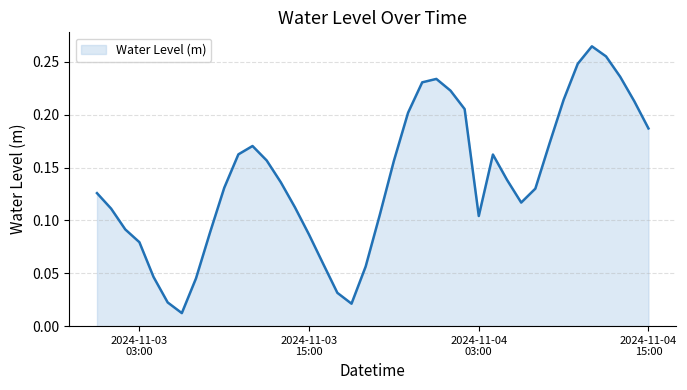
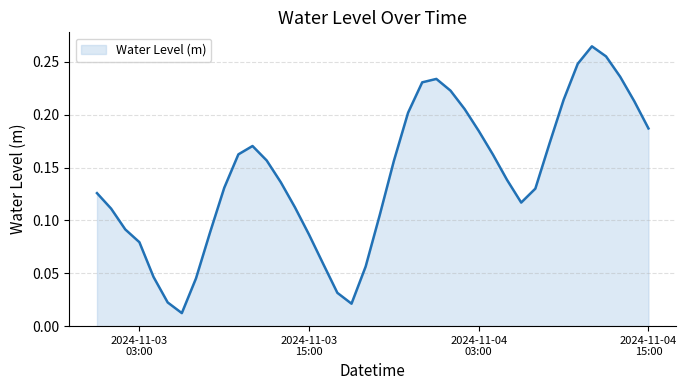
  {
    "2024-11-03 03:00": 0.079,
    "2024-11-03 15:00": 0.086,
-   "2024-11-04 03:00": 0.104,
+   "2024-11-04 03:00": 0.185,
    "2024-11-04 15:00": 0.187
  }
